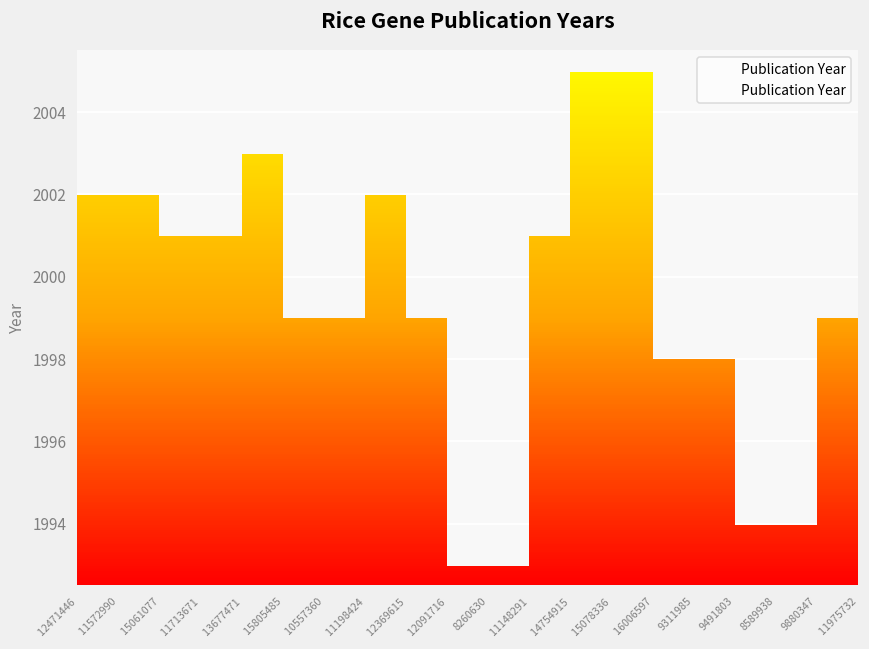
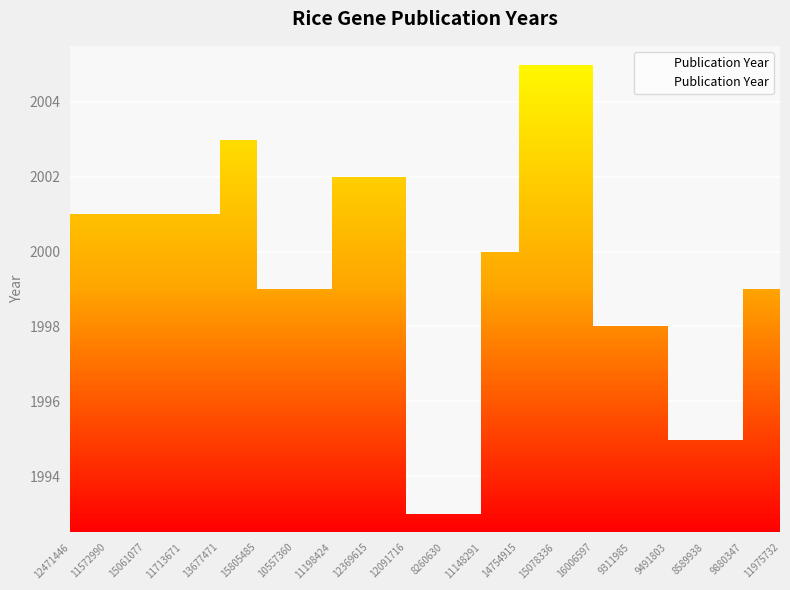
  {
    "Publication Year": {
      "12471446": 2002,
-     "11572990": 2002,
+     "11572990": 2001,
      "15061077": 2004,
      "11713671": 2001,
      "13677471": 2003,
      "15805485": 2005,
      "10557360": 1999,
      "11198424": 2002,
      "12369615": 2002,
-     "12091716": 1999,
-     "11148291": 2001,
+     "12091716": 2002,
+     "11148291": 2000,
      "14754915": 2005,
      "15078336": 2005,
      "16006597": 2005,
      "9311985": 1998,
      "9491803": 1998,
-     "8589938": 1994,
+     "8589938": 1995,
      "9880347": 1999,
      "11975732": 2002
    }
  }
